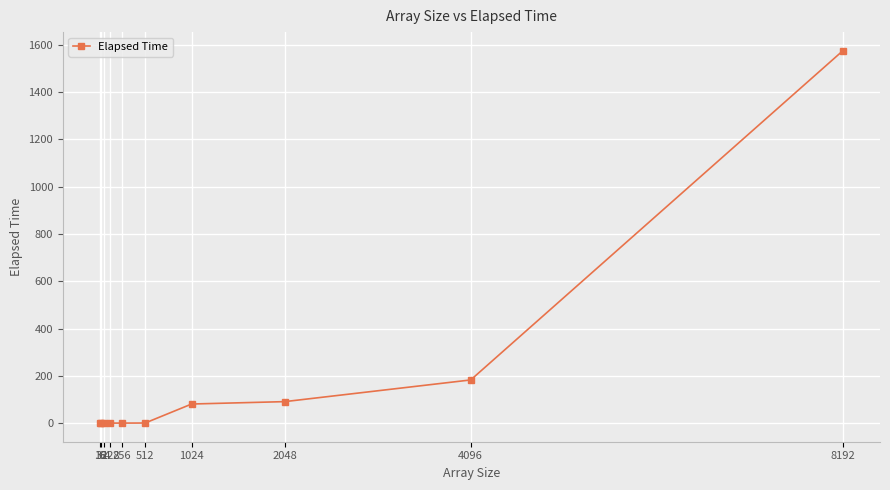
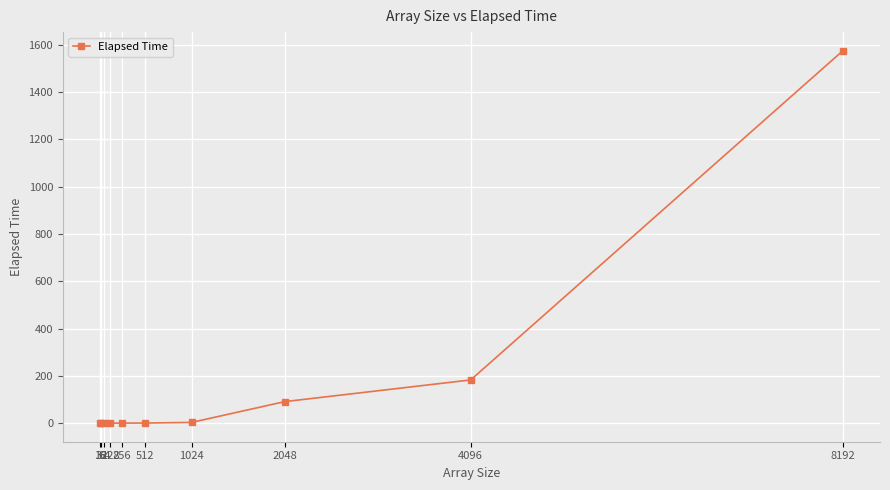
  {
    "512": 0,
-   "1024": 80,
+   "1024": 0,
    "2048": 90,
    "4096": 180,
    "8192": 1570
  }
